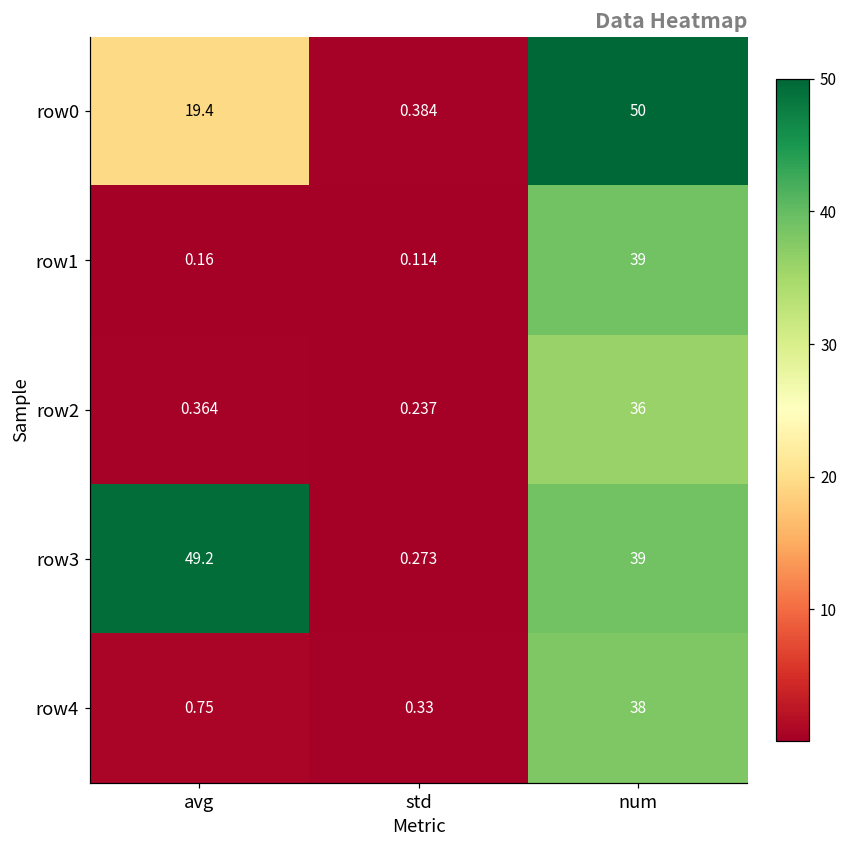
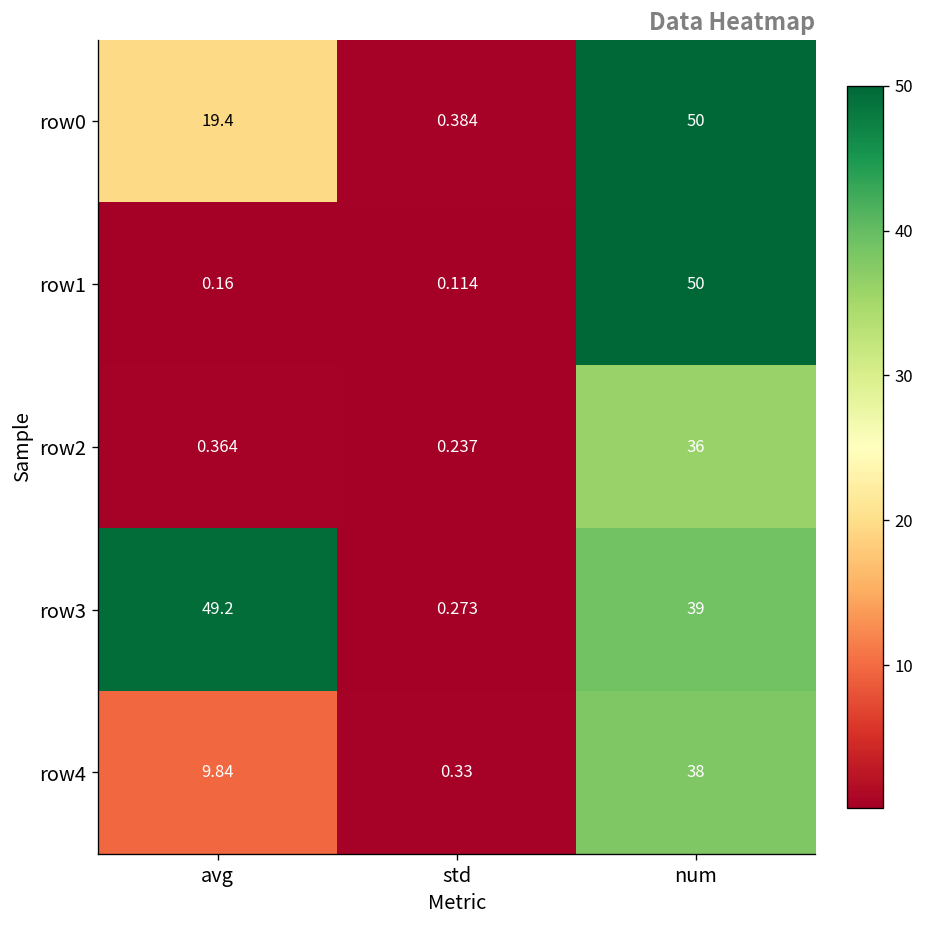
  {
    "row0": {
      "avg": 19.4,
      "std": 0.384,
      "num": 50
    },
    "row1": {
      "avg": 0.16,
      "std": 0.114,
-     "num": 39
+     "num": 50
    },
    "row2": {
      "avg": 0.364,
      "std": 0.237,
      "num": 36
    },
    "row3": {
      "avg": 49.2,
      "std": 0.273,
      "num": 39
    },
    "row4": {
-     "avg": 0.75,
+     "avg": 9.84,
      "std": 0.33,
      "num": 38
    }
  }
